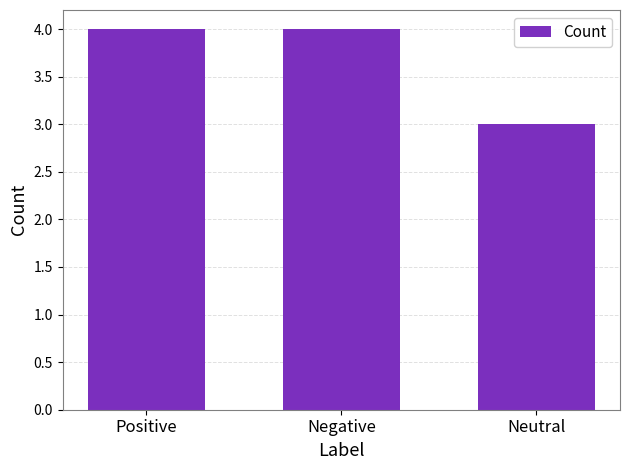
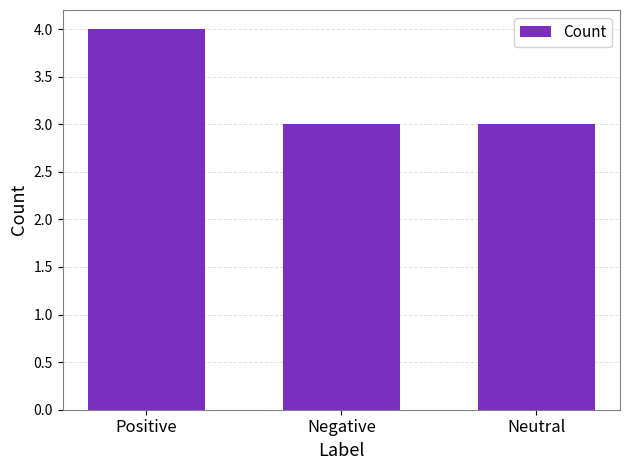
  {
    "Positive": 4,
-   "Negative": 4,
+   "Negative": 3,
    "Neutral": 3
  }
